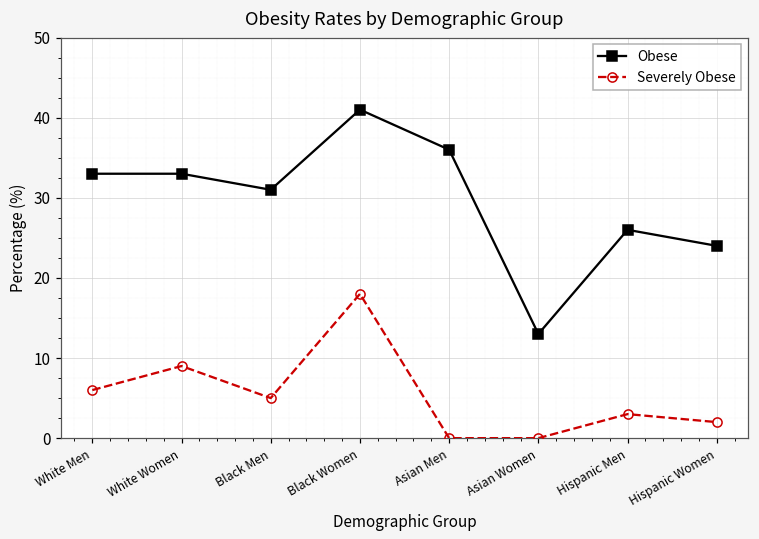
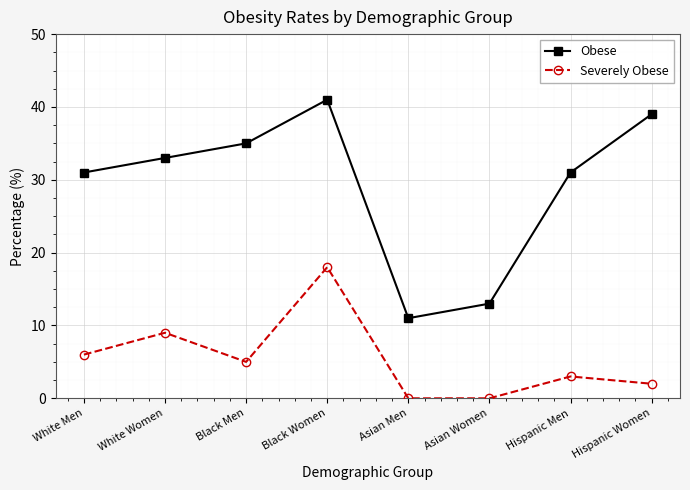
  {
    "Obese": {
-     "White Men": 33,
+     "White Men": 31,
      "White Women": 33,
-     "Black Men": 31,
+     "Black Men": 35,
      "Black Women": 41,
-     "Asian Men": 36,
+     "Asian Men": 11,
      "Asian Women": 13,
-     "Hispanic Men": 26,
-     "Hispanic Women": 24
+     "Hispanic Men": 31,
+     "Hispanic Women": 39
    },
    "Severely Obese": {
      "White Men": 6,
      "White Women": 9,
      "Black Men": 5,
      "Black Women": 18,
      "Asian Men": 0,
      "Asian Women": 0,
      "Hispanic Men": 3,
      "Hispanic Women": 2
    }
  }
